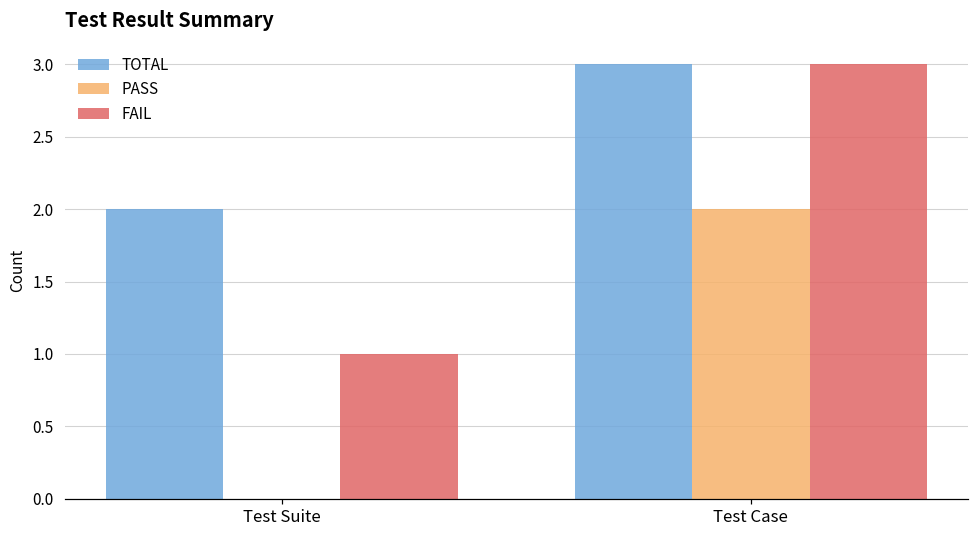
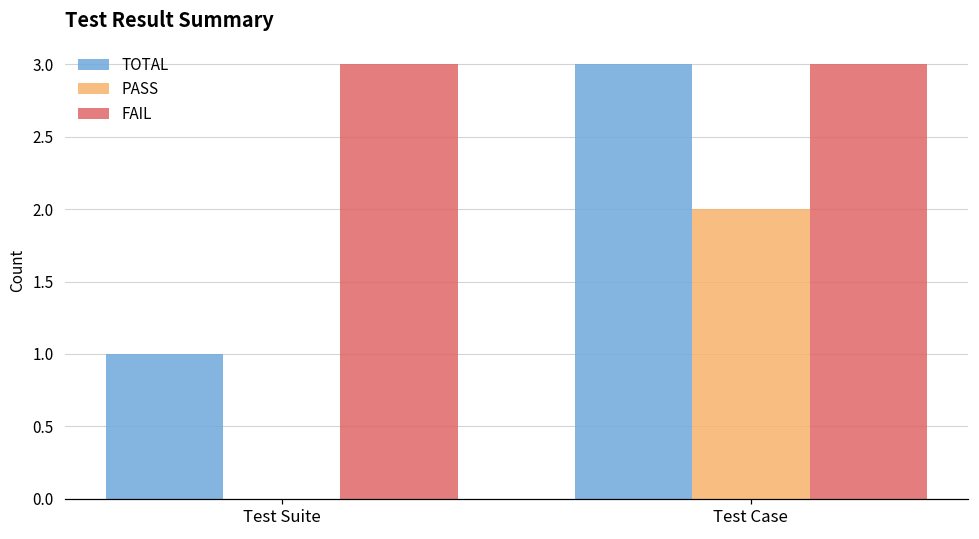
  {
    "TOTAL": {
-     "Test Suite": 2,
+     "Test Suite": 1,
      "Test Case": 3
    },
    "PASS": {
      "Test Suite": 0,
      "Test Case": 2
    },
    "FAIL": {
-     "Test Suite": 1,
+     "Test Suite": 3,
      "Test Case": 3
    }
  }
